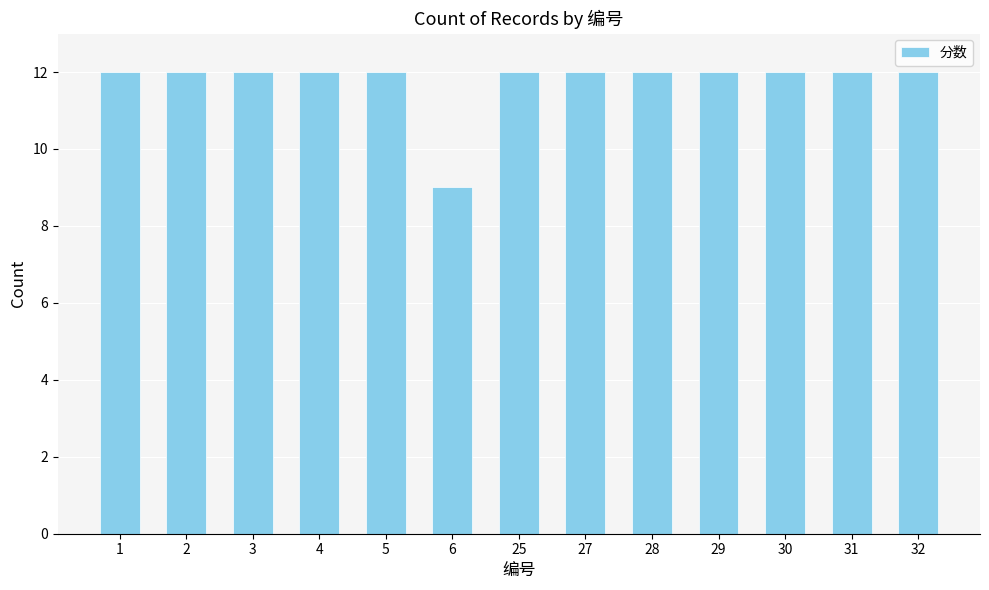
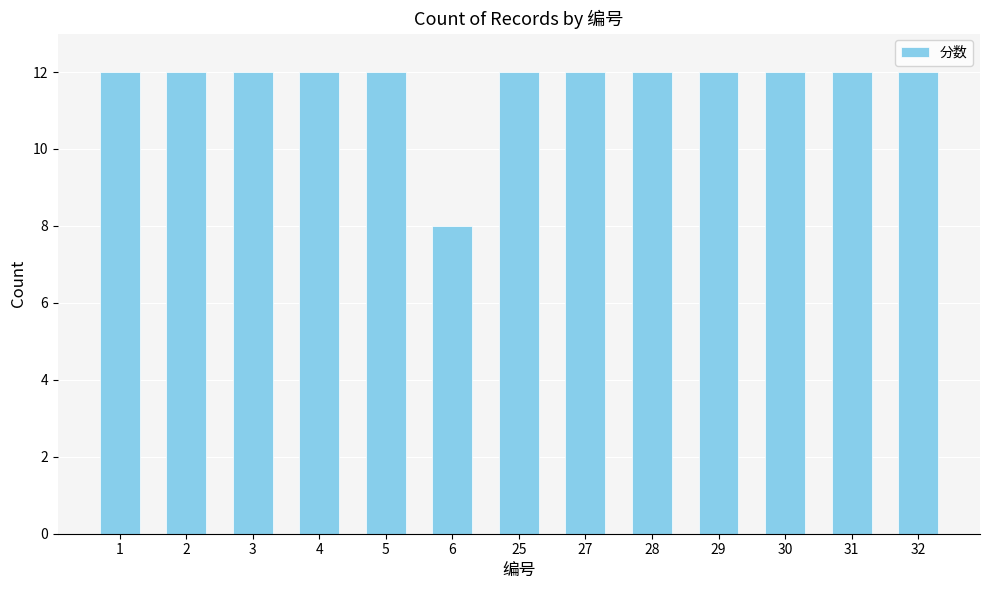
  {
    "1": 12,
    "2": 12,
    "3": 12,
    "4": 12,
    "5": 12,
-   "6": 9,
+   "6": 8,
    "25": 12,
    "27": 12,
    "28": 12,
    "29": 12,
    "30": 12,
    "31": 12,
    "32": 12
  }
